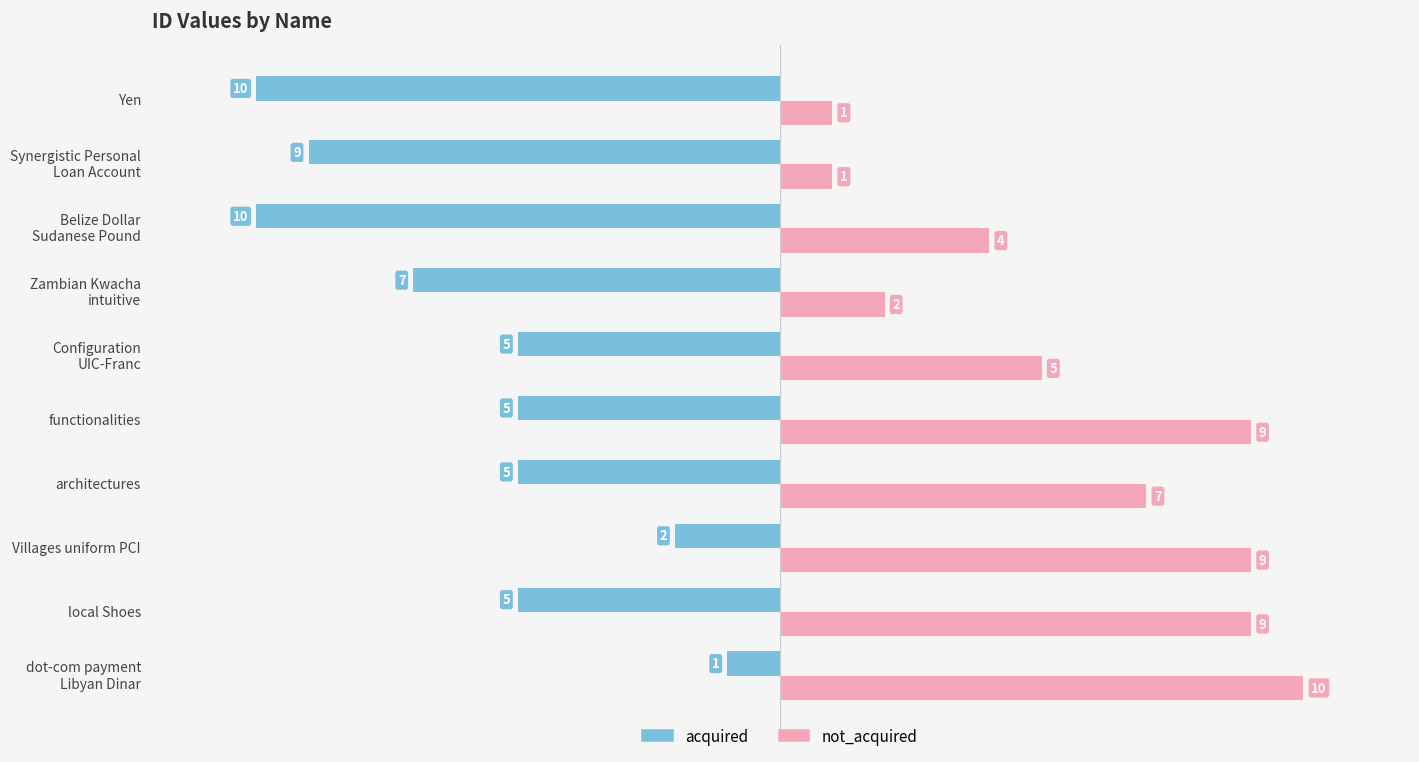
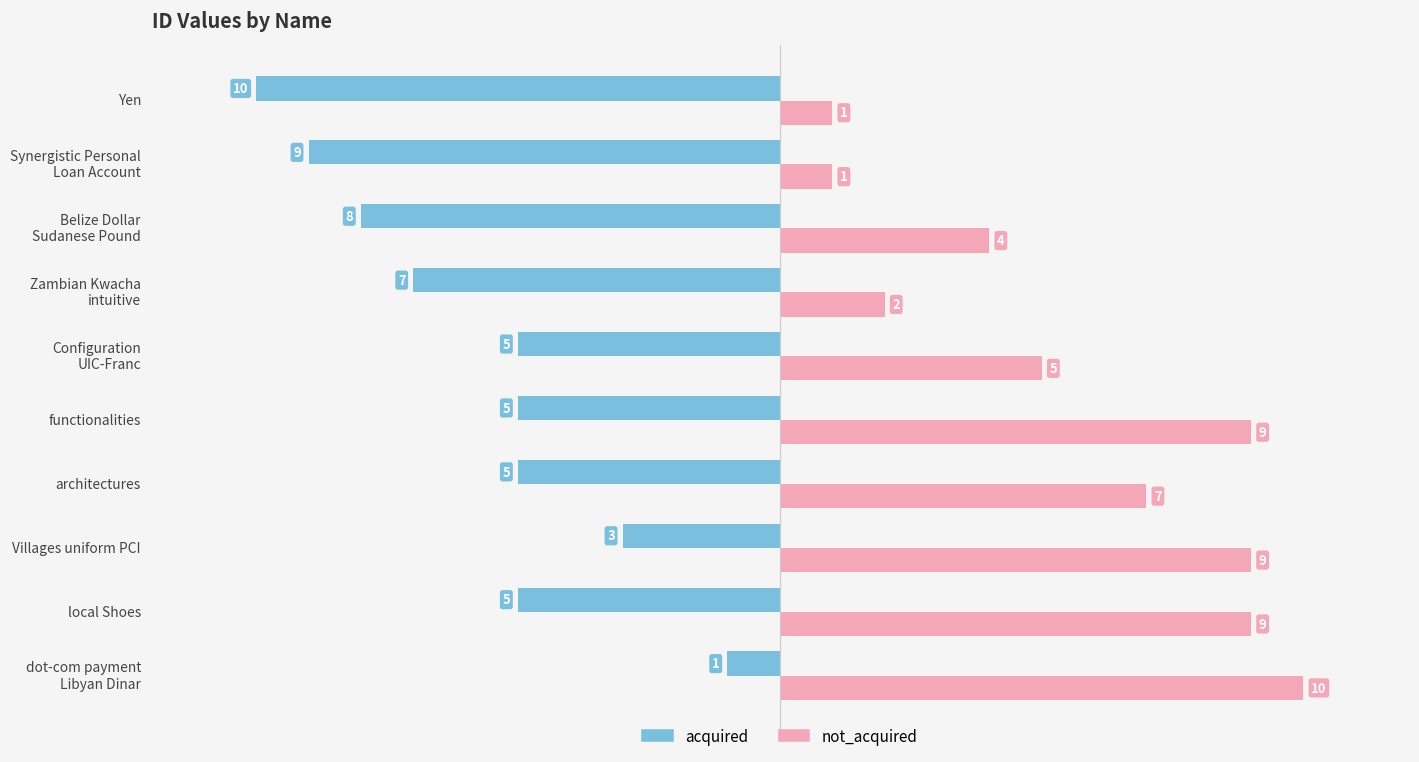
  {
    "acquired": {
-     "Belize Dollar Sudanese Pound": 10,
-     "Villages uniform PCI": 2
+     "Belize Dollar Sudanese Pound": 8,
+     "Villages uniform PCI": 3
    }
  }
